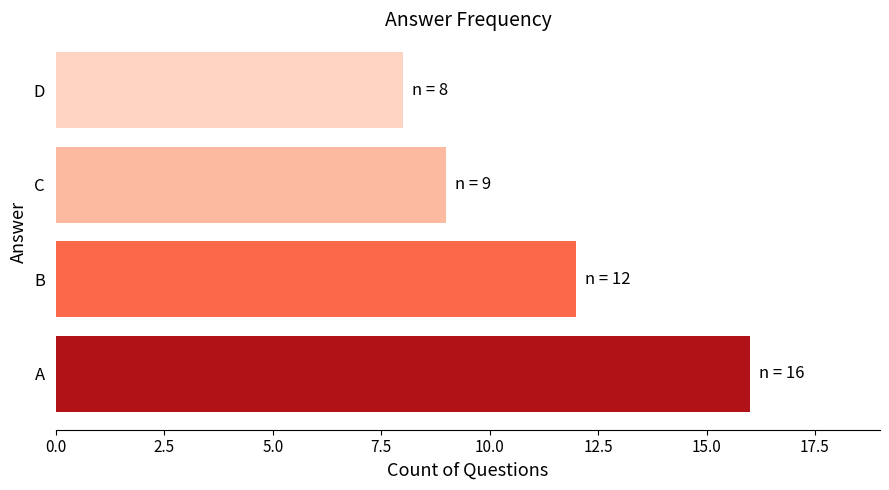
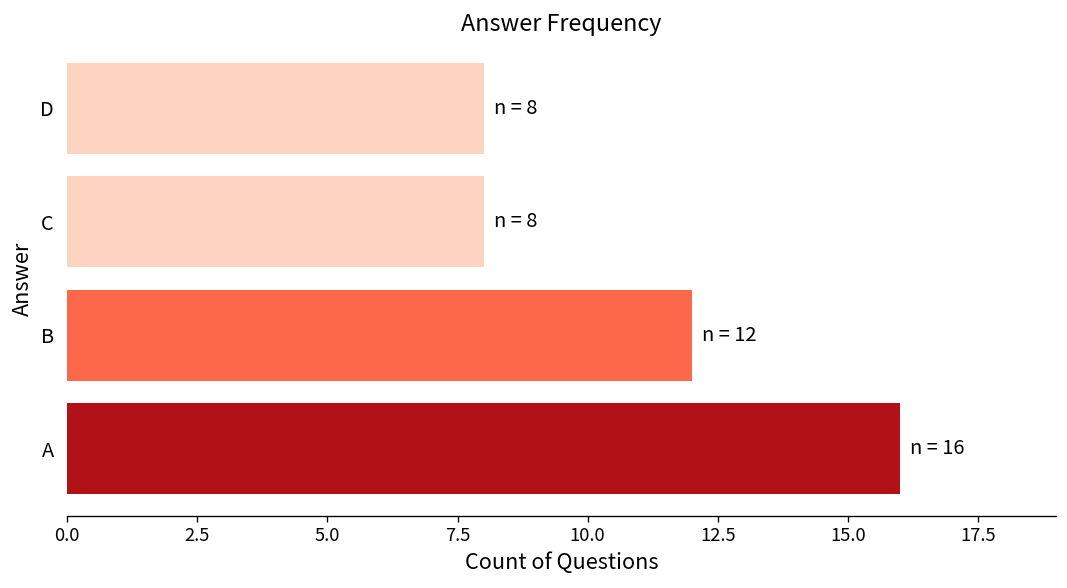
  {
    "D": 8,
-   "C": 9,
+   "C": 8,
    "B": 12,
    "A": 16
  }
